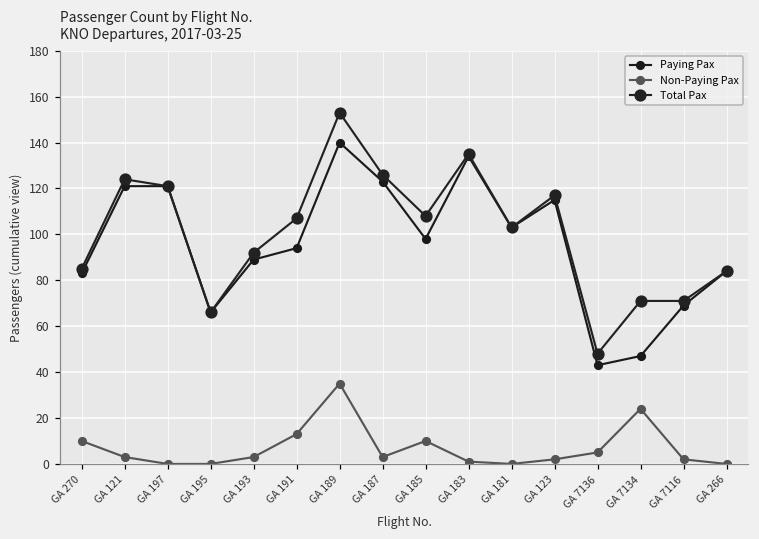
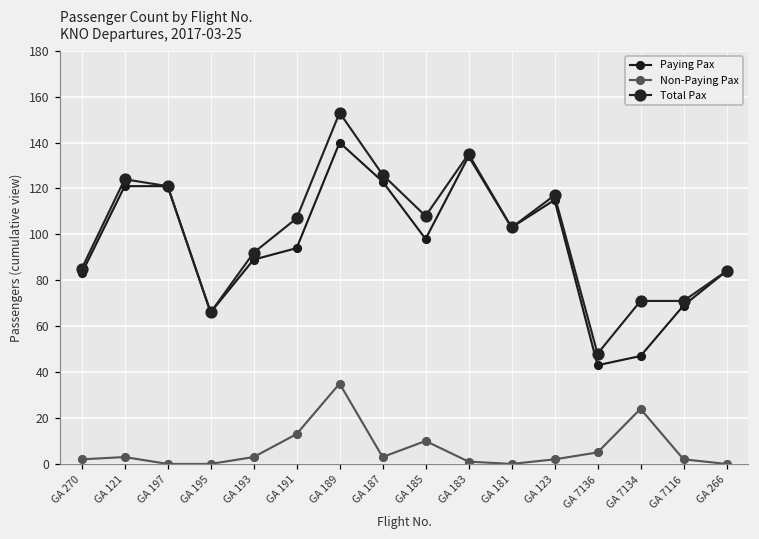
  {
    "Non-Paying Pax": {
-     "GA 270": 10,
+     "GA 270": 2,
      "GA 121": 3,
      "GA 197": 0,
      "GA 195": 0,
      "GA 193": 3,
      "GA 191": 13,
      "GA 189": 35,
      "GA 187": 3,
      "GA 185": 10,
      "GA 183": 1,
      "GA 181": 0,
      "GA 123": 2,
      "GA 7136": 5,
      "GA 7134": 24,
      "GA 7116": 2,
      "GA 266": 0
    }
  }
